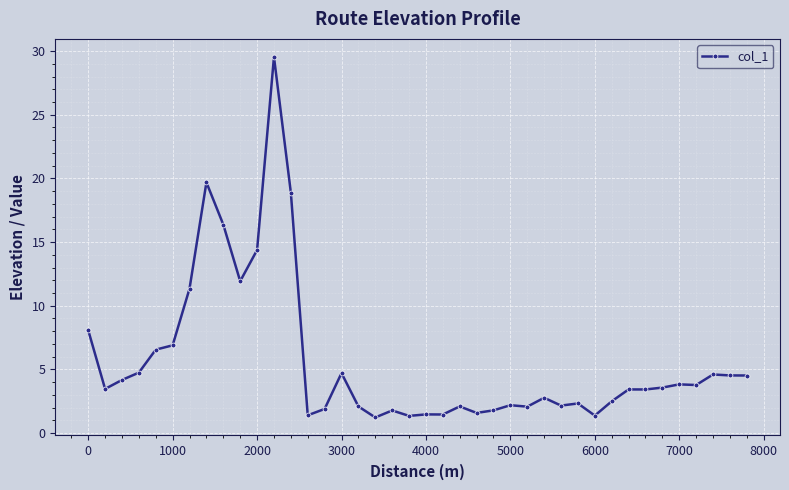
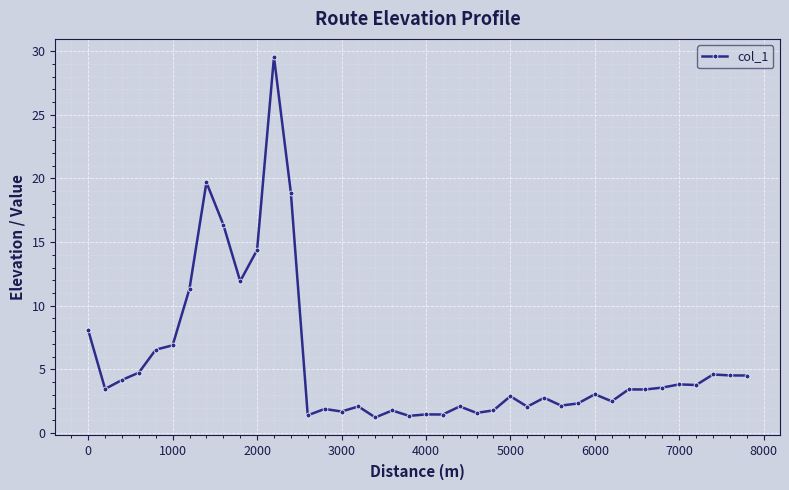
  {
    "0": 8.1,
    "1000": 6.9,
    "2000": 14.4,
-   "3000": 4.7,
+   "3000": 1.7,
    "4000": 1.5,
-   "5000": 2.2,
-   "6000": 1.4,
+   "5000": 2.9,
+   "6000": 3.0,
    "7000": 3.8
  }
